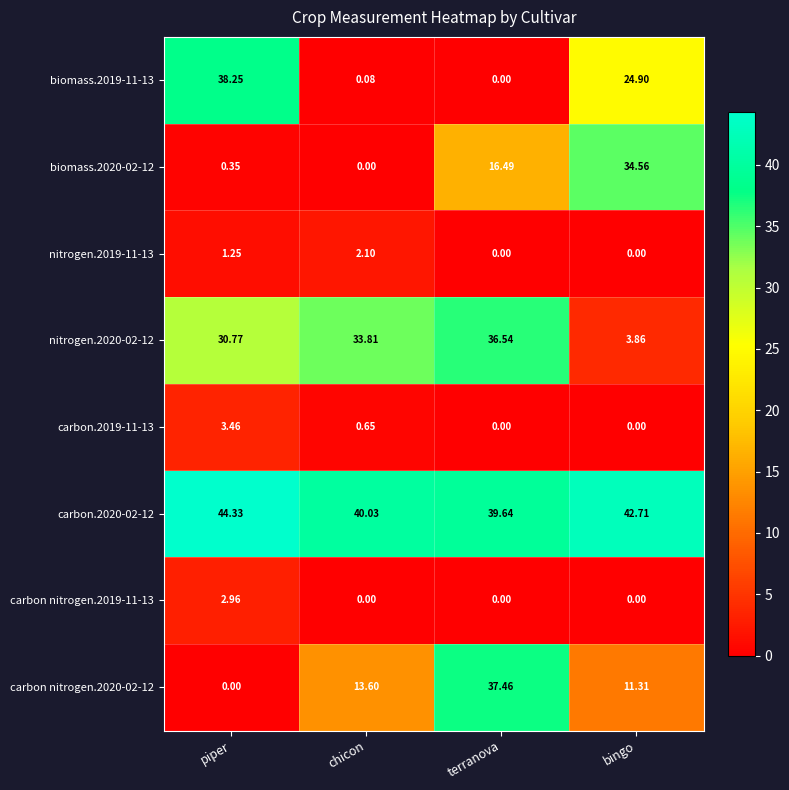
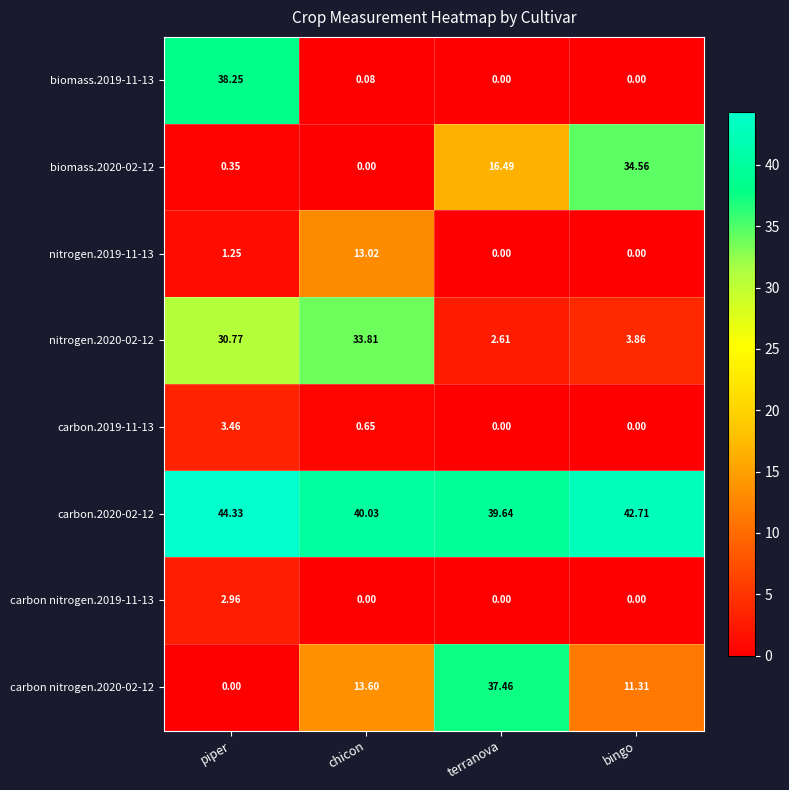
  {
    "biomass.2019-11-13": {
      "piper": 38.25,
      "chicon": 0.08,
      "terranova": 0.00,
-     "bingo": 24.90
+     "bingo": 0.00
    },
    "biomass.2020-02-12": {
      "piper": 0.35,
      "chicon": 0.00,
      "terranova": 16.49,
      "bingo": 34.56
    },
    "nitrogen.2019-11-13": {
      "piper": 1.25,
-     "chicon": 2.10,
+     "chicon": 13.02,
      "terranova": 0.00,
      "bingo": 0.00
    },
    "nitrogen.2020-02-12": {
      "piper": 30.77,
      "chicon": 33.81,
-     "terranova": 36.54,
+     "terranova": 2.61,
      "bingo": 3.86
    },
    "carbon.2019-11-13": {
      "piper": 3.46,
      "chicon": 0.65,
      "terranova": 0.00,
      "bingo": 0.00
    },
    "carbon.2020-02-12": {
      "piper": 44.33,
      "chicon": 40.03,
      "terranova": 39.64,
      "bingo": 42.71
    },
    "carbon nitrogen.2019-11-13": {
      "piper": 2.96,
      "chicon": 0.00,
      "terranova": 0.00,
      "bingo": 0.00
    },
    "carbon nitrogen.2020-02-12": {
      "piper": 0.00,
      "chicon": 13.60,
      "terranova": 37.46,
      "bingo": 11.31
    }
  }
